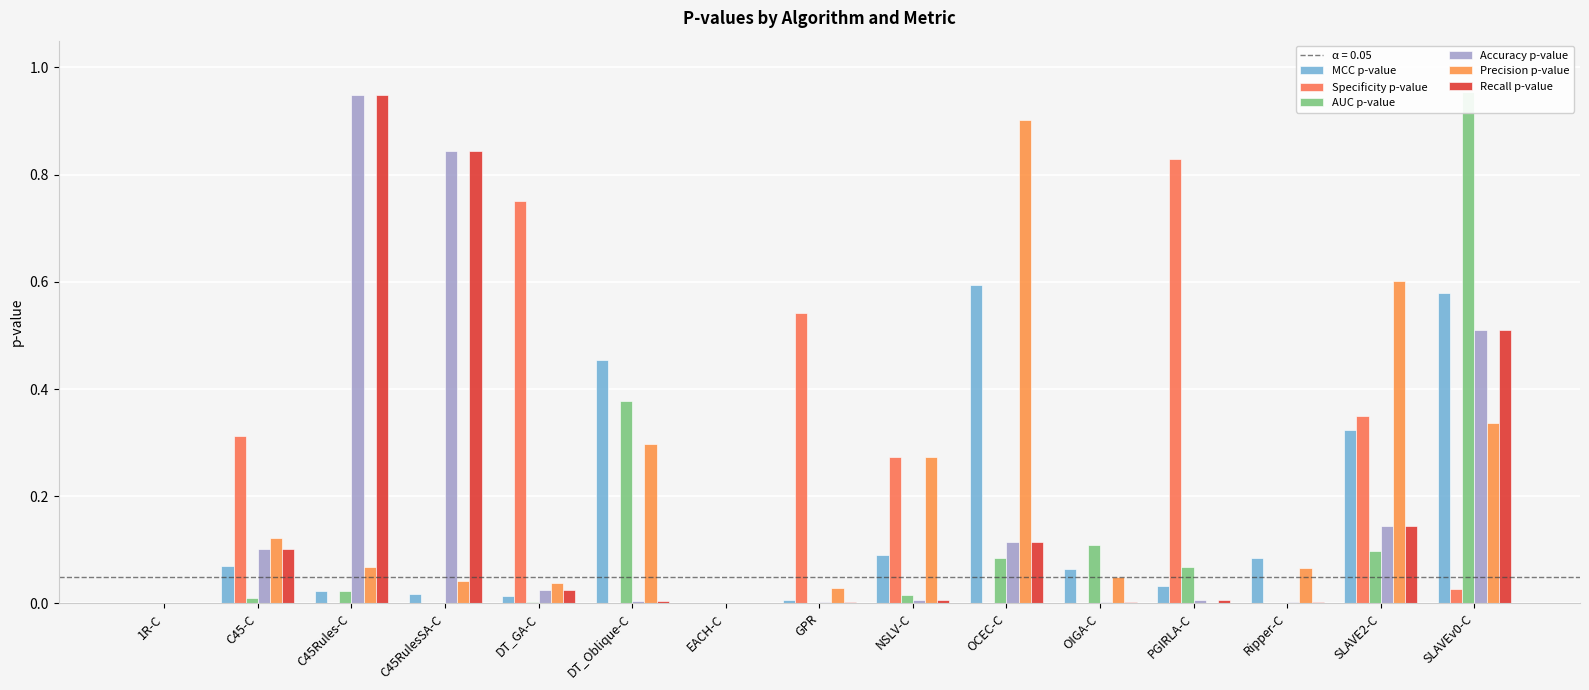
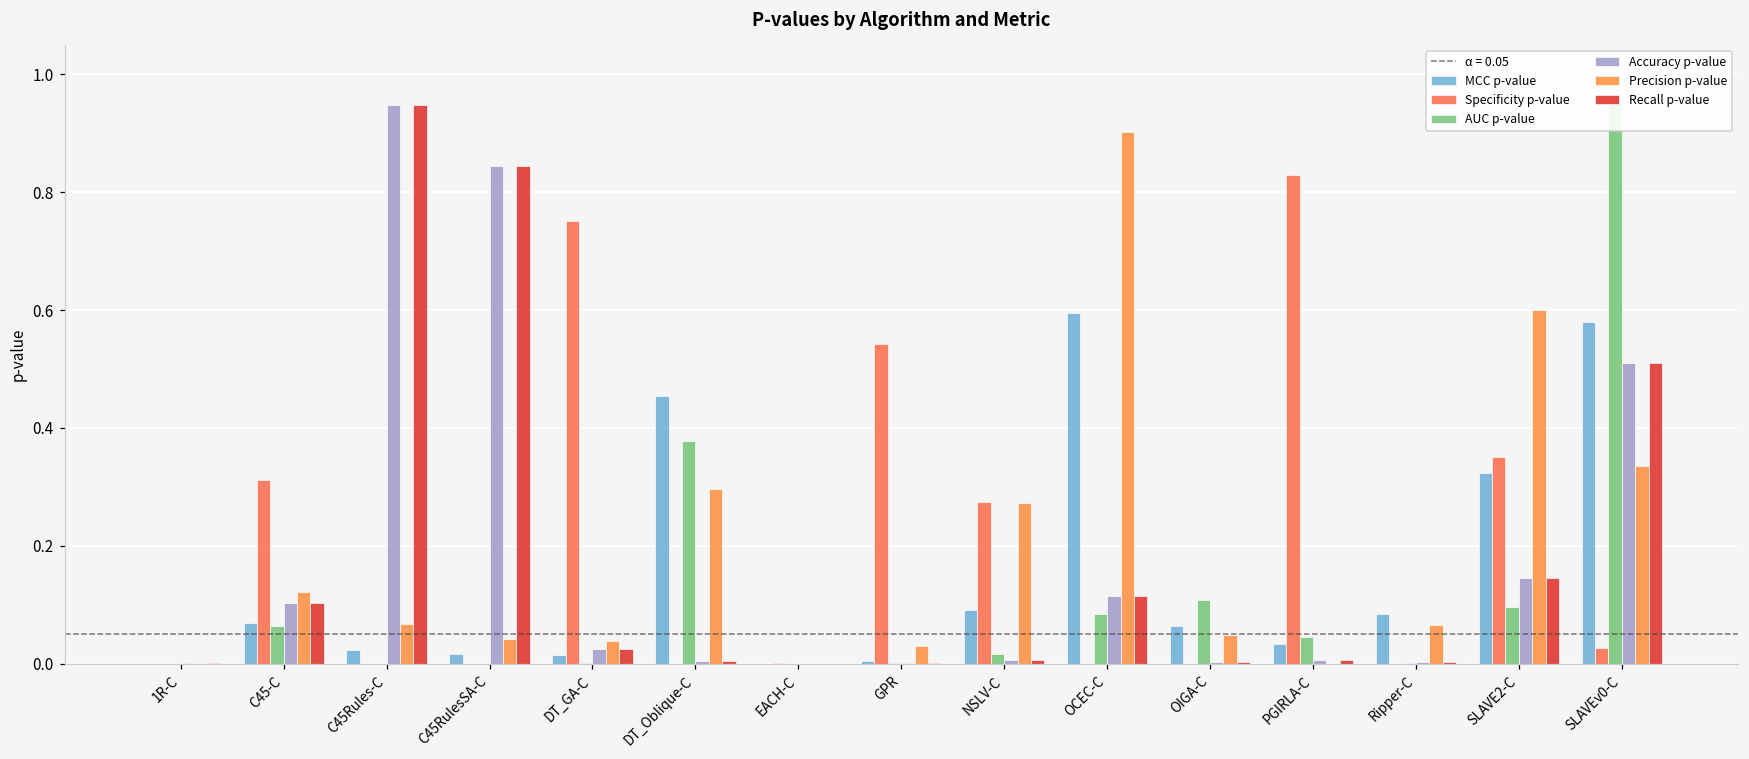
  {
    "AUC p-value": {
-     "C45-C": 0.01,
-     "C45Rules-C": 0.02,
+     "C45-C": 0.06,
+     "C45Rules-C": 0.00,
      "DT_Oblique-C": 0.38,
      "NSLV-C": 0.02,
      "OCEC-C": 0.08,
      "OIGA-C": 0.11,
-     "PGIRLA-C": 0.07,
+     "PGIRLA-C": 0.05,
      "SLAVE2-C": 0.10
    },
    "Recall p-value": {
      "C45-C": 0.10,
      "C45Rules-C": 0.95,
      "C45RulesSA-C": 0.84,
      "DT_GA-C": 0.03,
      "DT_Oblique-C": 0.01,
      "NSLV-C": 0.01,
      "OCEC-C": 0.12,
      "PGIRLA-C": 0.01,
      "SLAVE2-C": 0.14,
      "SLAVEv0-C": 0.51
    }
  }
